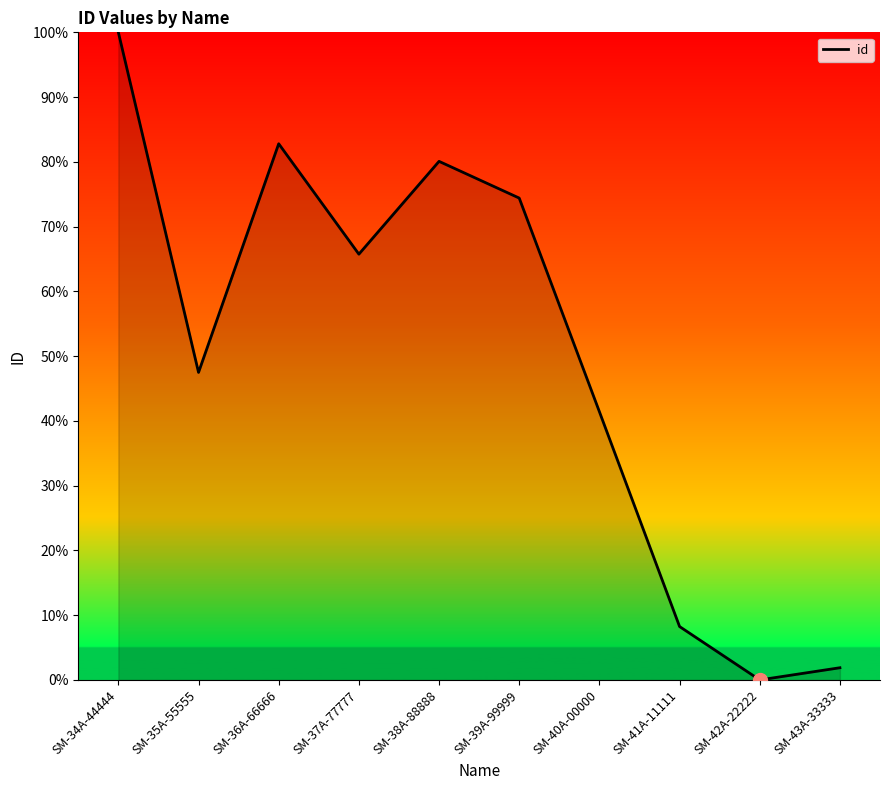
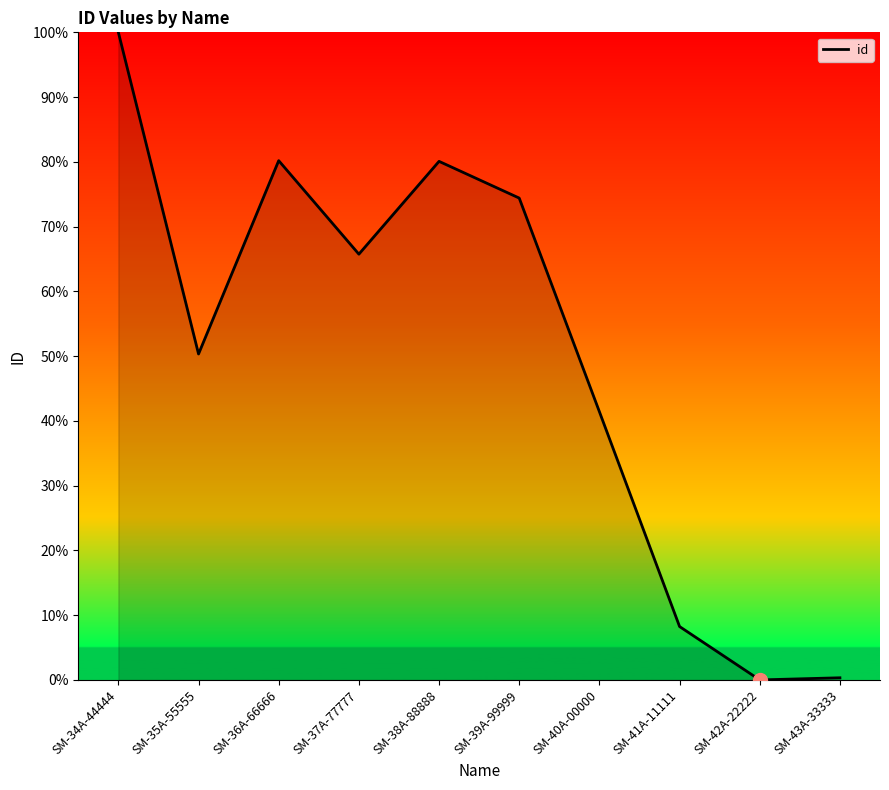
  {
    "id": {
      "SM-34A-44444": "100%",
-     "SM-35A-55555": "47%",
-     "SM-36A-66666": "83%",
+     "SM-35A-55555": "50%",
+     "SM-36A-66666": "80%",
      "SM-37A-77777": "66%",
      "SM-38A-88888": "80%",
      "SM-39A-99999": "74%",
      "SM-40A-00000": "41%",
      "SM-41A-11111": "8%",
-     "SM-43A-33333": "2%"
+     "SM-43A-33333": "0%"
    }
  }
